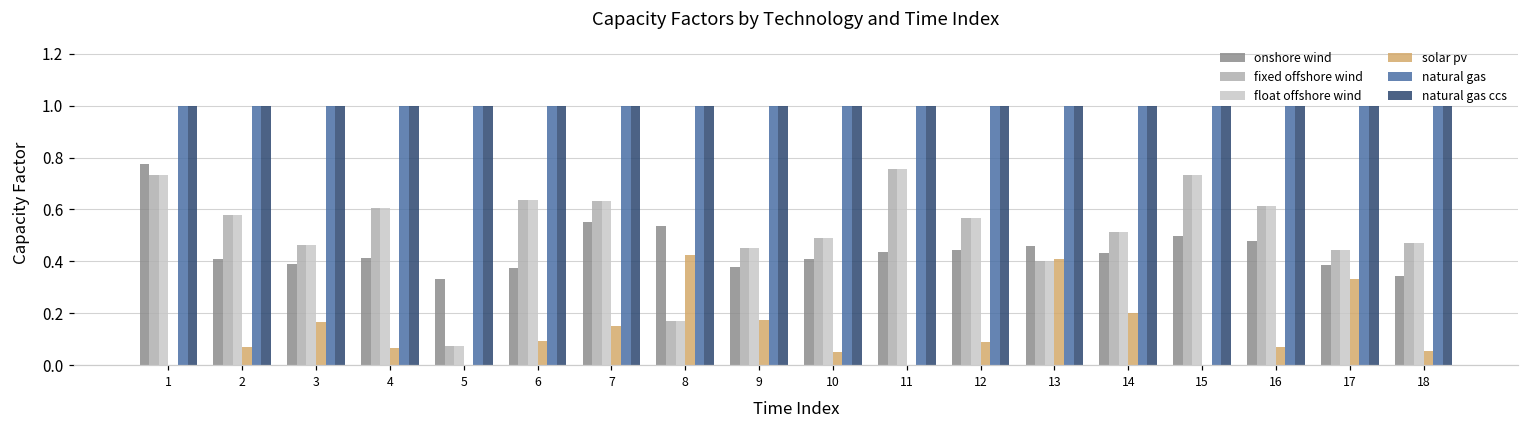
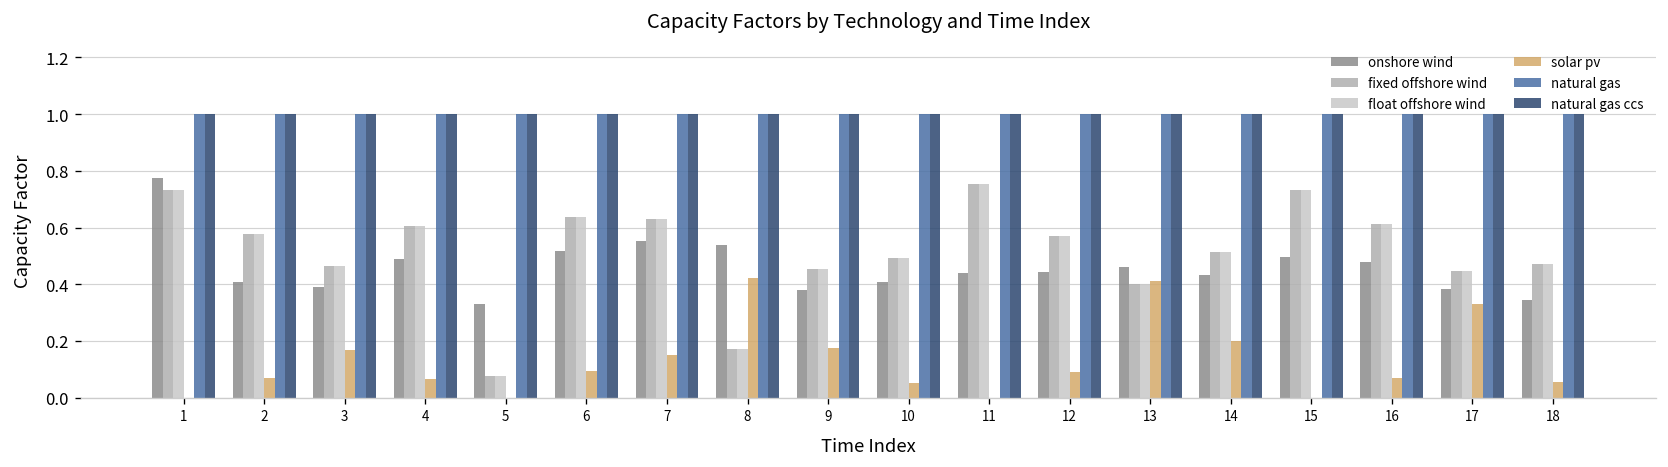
  {
    "onshore wind": {
      "1": 0.77,
      "2": 0.41,
      "3": 0.39,
-     "4": 0.41,
+     "4": 0.49,
      "5": 0.33,
-     "6": 0.37,
+     "6": 0.52,
      "7": 0.55,
      "8": 0.54,
      "9": 0.38,
      "10": 0.41,
      "11": 0.44,
      "12": 0.44,
      "13": 0.46,
      "14": 0.43,
      "15": 0.50,
      "16": 0.48,
      "17": 0.38,
      "18": 0.35
    },
    "solar pv": {
      "1": 0.00,
      "2": 0.07,
      "3": 0.17,
      "4": 0.07,
      "5": 0.00,
      "6": 0.09,
      "7": 0.15,
      "8": 0.42,
      "9": 0.17,
      "10": 0.05,
      "11": 0.00,
      "12": 0.09,
      "13": 0.41,
      "14": 0.20,
      "15": 0.00,
      "16": 0.07,
      "17": 0.33,
      "18": 0.06
    },
    "natural gas": {
      "1": 1.00,
      "2": 1.00,
      "3": 1.00,
      "4": 1.00,
      "5": 1.00,
      "6": 1.00,
      "7": 1.00,
      "8": 1.00,
      "9": 1.00,
      "10": 1.00,
      "11": 1.00,
      "12": 1.00,
      "13": 1.00,
      "14": 1.00,
      "15": 1.00,
      "16": 1.00,
      "17": 1.00,
      "18": 1.00
    },
    "natural gas ccs": {
      "1": 1.00,
      "2": 1.00,
      "3": 1.00,
      "4": 1.00,
      "5": 1.00,
      "6": 1.00,
      "7": 1.00,
      "8": 1.00,
      "9": 1.00,
      "10": 1.00,
      "11": 1.00,
      "12": 1.00,
      "13": 1.00,
      "14": 1.00,
      "15": 1.00,
      "16": 1.00,
      "17": 1.00,
      "18": 1.00
    }
  }
